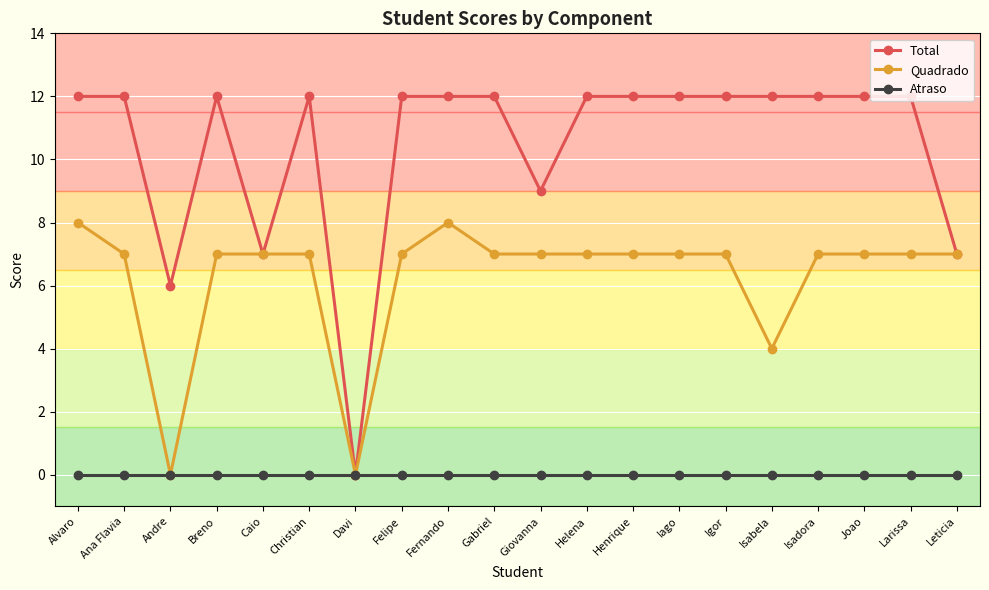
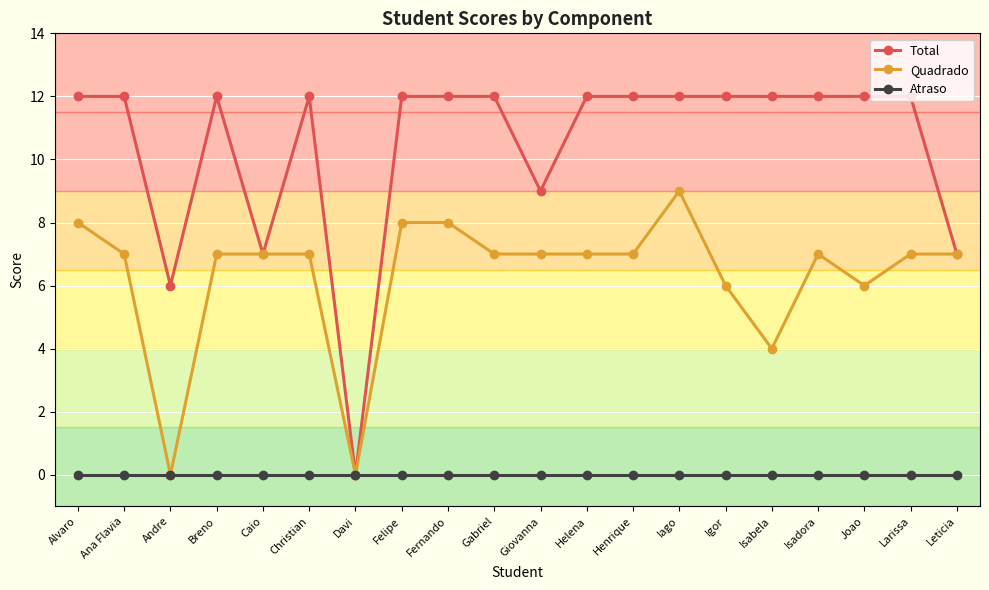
  {
    "Total": {
      "Alvaro": 12,
      "Ana Flavia": 12,
      "Andre": 6,
      "Breno": 12,
      "Christian": 12,
      "Felipe": 12,
      "Fernando": 12,
      "Gabriel": 12,
      "Giovanna": 9,
      "Helena": 12,
      "Henrique": 12,
      "Iago": 12,
      "Igor": 12,
      "Isabela": 12,
      "Isadora": 12,
      "Joao": 12
    },
    "Quadrado": {
      "Alvaro": 8,
      "Ana Flavia": 7,
      "Breno": 7,
      "Christian": 7,
-     "Felipe": 7,
+     "Felipe": 8,
      "Fernando": 8,
      "Gabriel": 7,
      "Giovanna": 7,
      "Helena": 7,
      "Henrique": 7,
-     "Iago": 7,
-     "Igor": 7,
+     "Iago": 9,
+     "Igor": 6,
      "Isabela": 4,
      "Isadora": 7,
-     "Joao": 7,
+     "Joao": 6,
      "Larissa": 7
    },
    "Atraso": {
      "Alvaro": 0,
      "Ana Flavia": 0,
      "Breno": 0,
      "Caio": 0,
      "Christian": 0,
      "Felipe": 0,
      "Fernando": 0,
      "Gabriel": 0,
      "Giovanna": 0,
      "Helena": 0,
      "Henrique": 0,
      "Iago": 0,
      "Igor": 0,
      "Isabela": 0,
      "Isadora": 0,
      "Joao": 0,
      "Larissa": 0,
      "Leticia": 0
    }
  }
